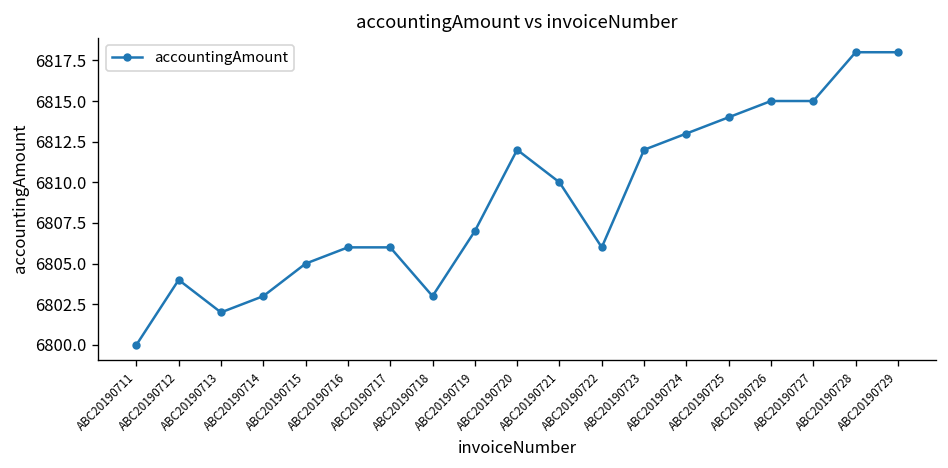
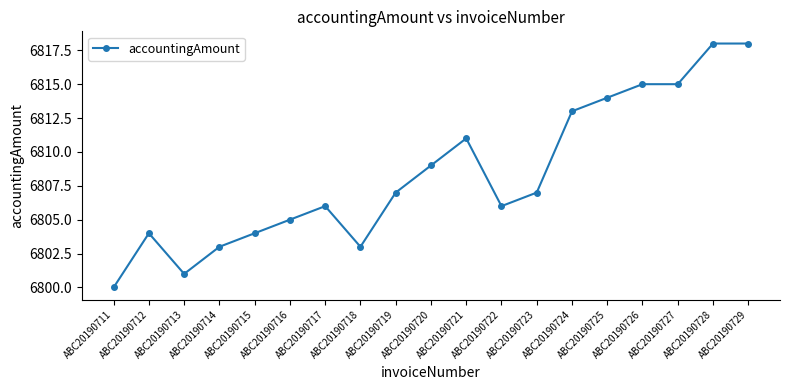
  {
    "ABC20190711": 6800,
    "ABC20190712": 6804,
-   "ABC20190713": 6802,
+   "ABC20190713": 6801,
    "ABC20190714": 6803,
-   "ABC20190715": 6805,
-   "ABC20190716": 6806,
+   "ABC20190715": 6804,
+   "ABC20190716": 6805,
    "ABC20190717": 6806,
    "ABC20190718": 6803,
    "ABC20190719": 6807,
-   "ABC20190720": 6812,
-   "ABC20190721": 6810,
+   "ABC20190720": 6809,
+   "ABC20190721": 6811,
    "ABC20190722": 6806,
-   "ABC20190723": 6812,
+   "ABC20190723": 6807,
    "ABC20190724": 6813,
    "ABC20190725": 6814,
    "ABC20190726": 6815,
    "ABC20190727": 6815,
    "ABC20190728": 6818,
    "ABC20190729": 6818
  }
